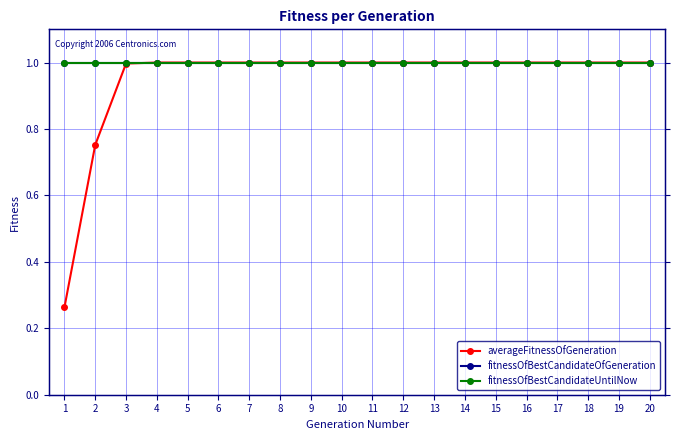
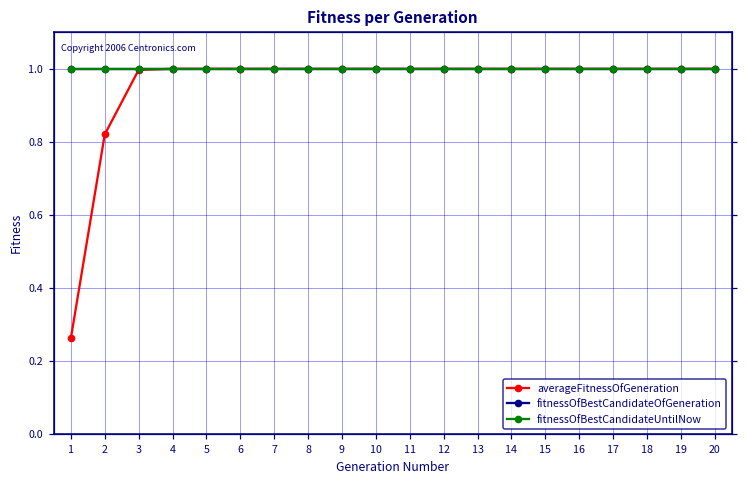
  {
    "averageFitnessOfGeneration": {
      "1": 0.26,
-     "2": 0.75
+     "2": 0.82
    }
  }
